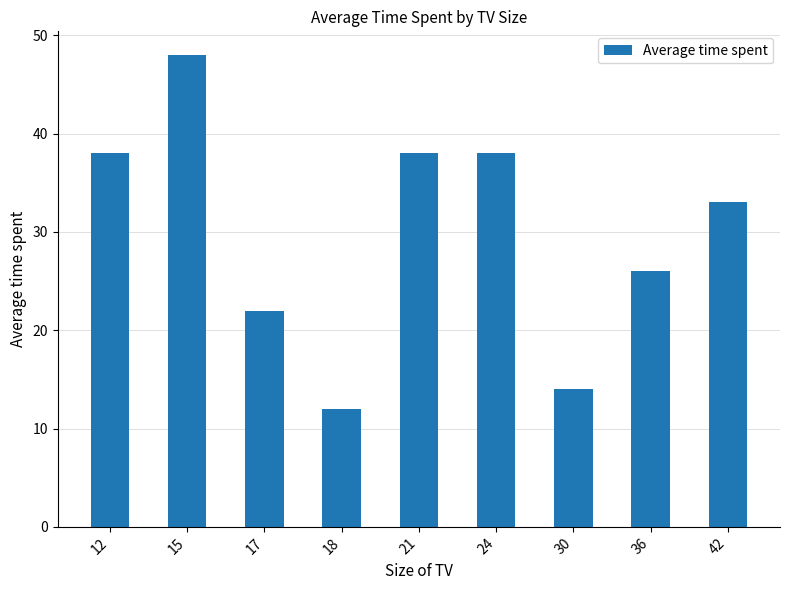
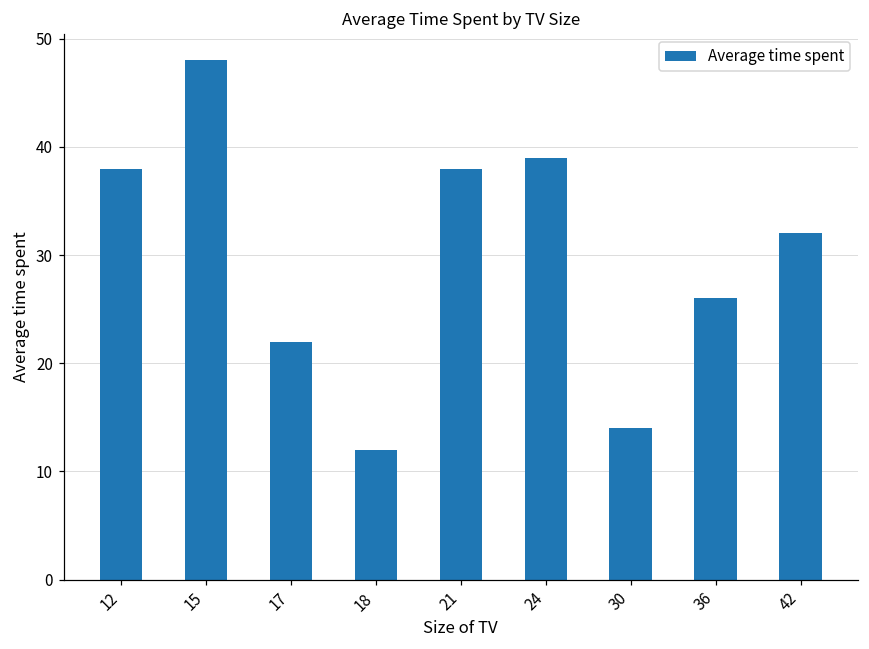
  {
    "12": 38,
    "15": 48,
    "17": 22,
    "18": 12,
    "21": 38,
-   "24": 38,
+   "24": 39,
    "30": 14,
    "36": 26,
-   "42": 33
+   "42": 32
  }
